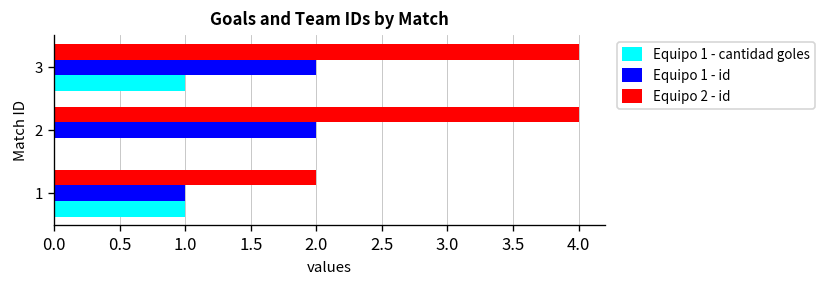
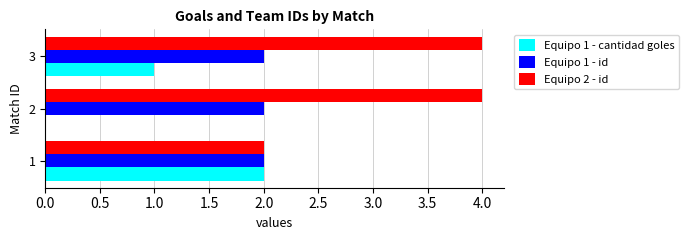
  {
    "Equipo 1 - cantidad goles": {
      "3": 1,
      "2": 0,
-     "1": 1
+     "1": 2
    },
    "Equipo 1 - id": {
      "3": 2,
      "2": 2,
-     "1": 1
+     "1": 2
    },
    "Equipo 2 - id": {
      "3": 4,
      "2": 4,
      "1": 2
    }
  }
